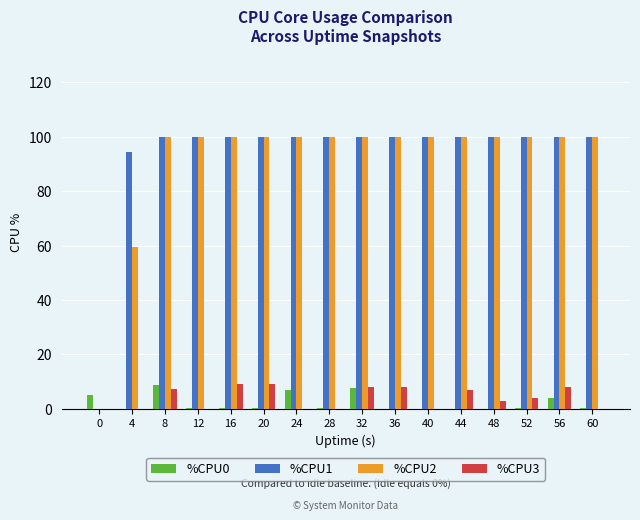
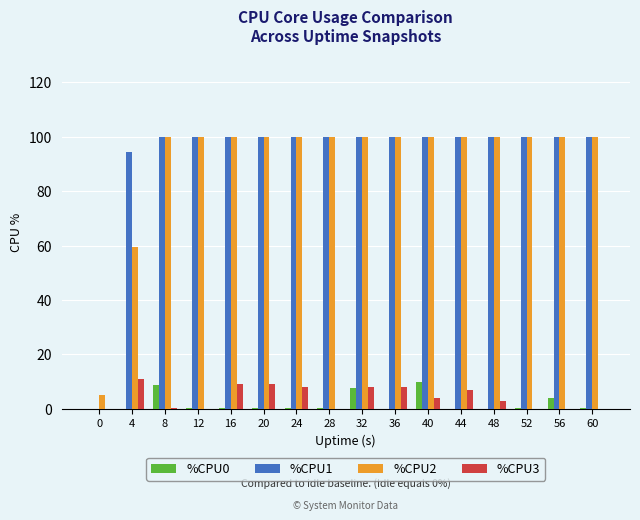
  {
    "%CPU0": {
-     "0": 5,
+     "0": 0,
      "4": 0,
      "8": 9,
-     "24": 7,
+     "24": 0,
      "32": 8,
      "36": 0,
-     "40": 0,
+     "40": 10,
      "44": 0,
      "48": 0,
      "56": 4
    },
    "%CPU1": {
      "0": 0,
      "4": 95,
      "8": 100,
      "12": 100,
      "16": 100,
      "20": 100,
      "24": 100,
      "28": 100,
      "32": 100,
      "36": 100,
      "40": 100,
      "44": 100,
      "48": 100,
      "52": 100,
      "56": 100,
      "60": 100
    },
    "%CPU2": {
-     "0": 0,
+     "0": 5,
      "4": 59,
      "8": 100,
      "12": 100,
      "16": 100,
      "20": 100,
      "24": 100,
      "28": 100,
      "32": 100,
      "36": 100,
      "40": 100,
      "44": 100,
      "48": 100,
      "52": 100,
      "56": 100,
      "60": 100
    },
    "%CPU3": {
      "0": 0,
-     "4": 0,
-     "8": 7,
+     "4": 11,
+     "8": 1,
      "12": 0,
      "16": 9,
      "20": 9,
-     "24": 0,
+     "24": 8,
      "28": 0,
      "32": 8,
      "36": 8,
-     "40": 0,
+     "40": 4,
      "44": 7,
      "48": 3,
-     "52": 4,
-     "56": 8,
+     "52": 0,
+     "56": 0,
      "60": 0
    }
  }
